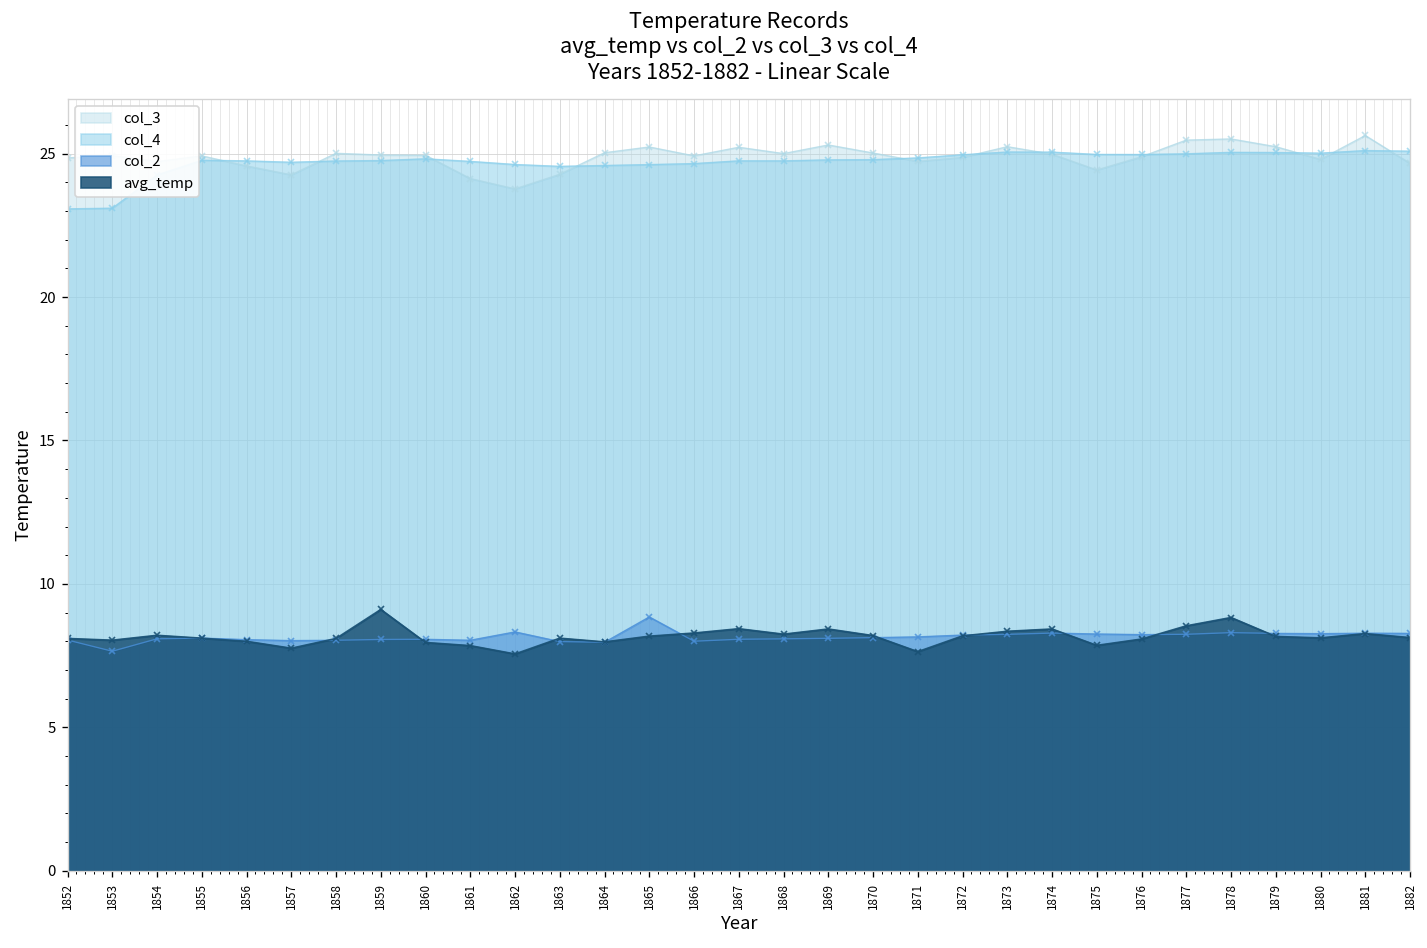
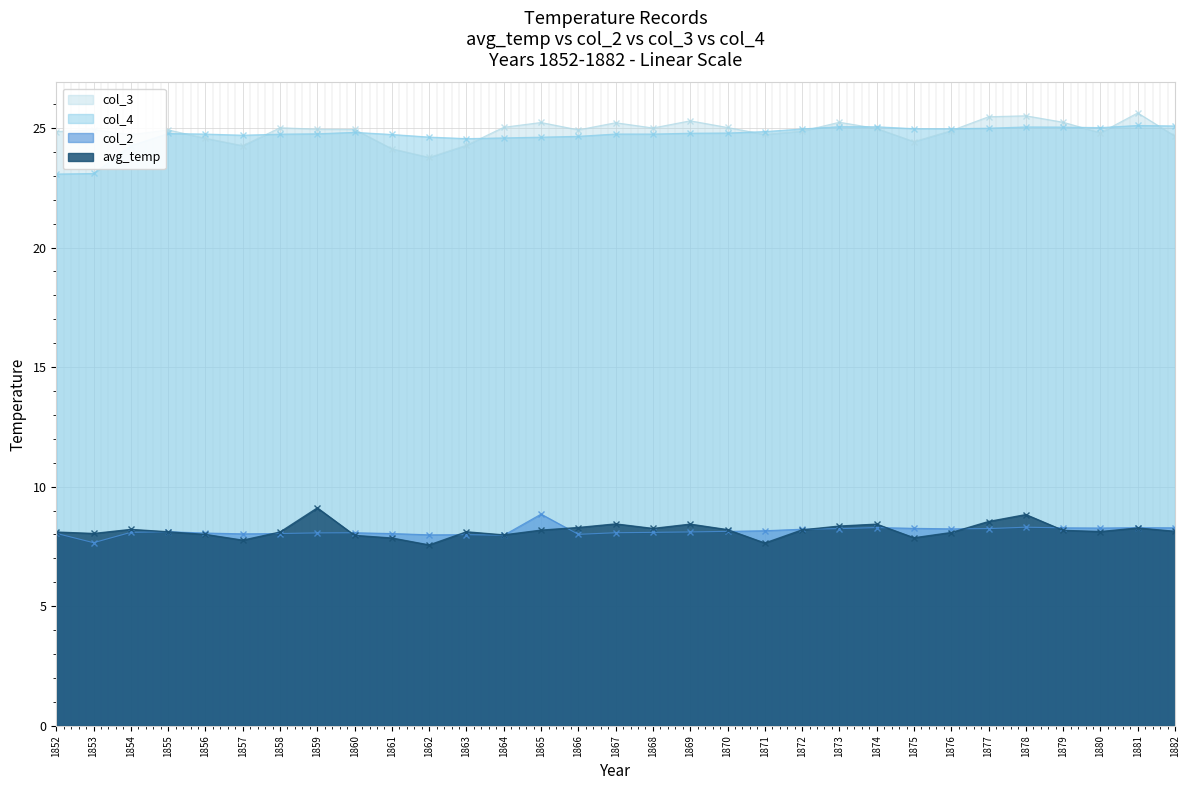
  {
    "col_2": {
      "1853": 7.7,
      "1854": 8.1,
      "1857": 8.0,
      "1859": 8.1,
      "1860": 8.1,
      "1861": 8.0,
-     "1862": 8.3,
+     "1862": 8.0,
      "1863": 8.0,
      "1865": 8.9,
      "1866": 8.0,
      "1867": 8.1,
      "1868": 8.1,
      "1869": 8.1,
      "1871": 8.2,
      "1874": 8.3,
      "1875": 8.3,
      "1876": 8.2,
      "1877": 8.2,
      "1878": 8.3,
      "1879": 8.3,
      "1880": 8.3,
      "1882": 8.3
    },
    "avg_temp": {
      "1853": 8.0,
      "1854": 8.2,
      "1857": 7.8,
      "1859": 9.1,
      "1860": 8.0,
      "1861": 7.9,
      "1862": 7.6,
      "1863": 8.1,
      "1865": 8.2,
      "1866": 8.3,
      "1867": 8.4,
      "1868": 8.3,
      "1869": 8.4,
      "1871": 7.6,
      "1874": 8.4,
      "1875": 7.9,
      "1876": 8.1,
      "1877": 8.5,
      "1878": 8.8,
      "1879": 8.2,
      "1880": 8.1,
      "1882": 8.1
    }
  }
